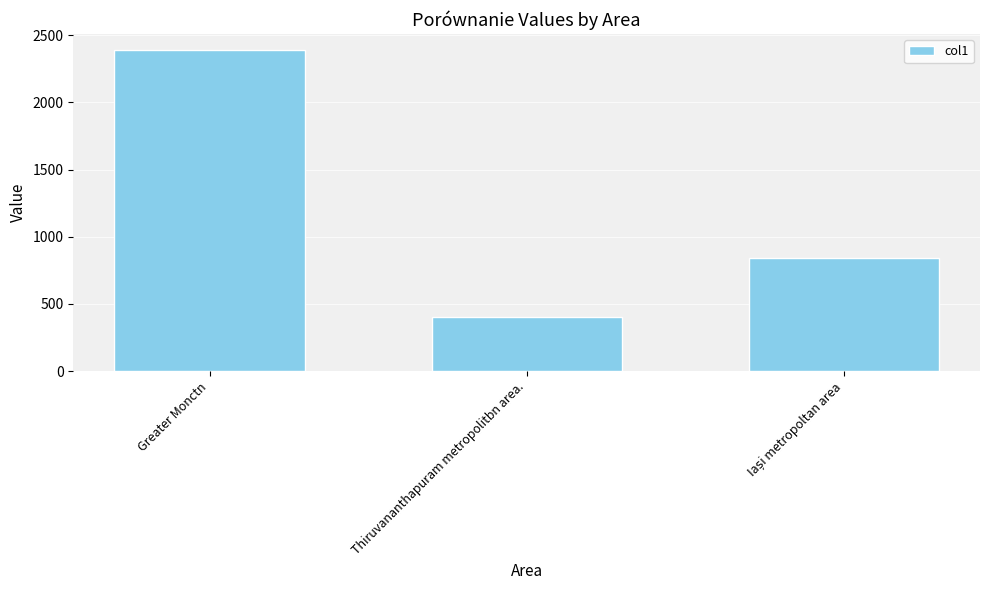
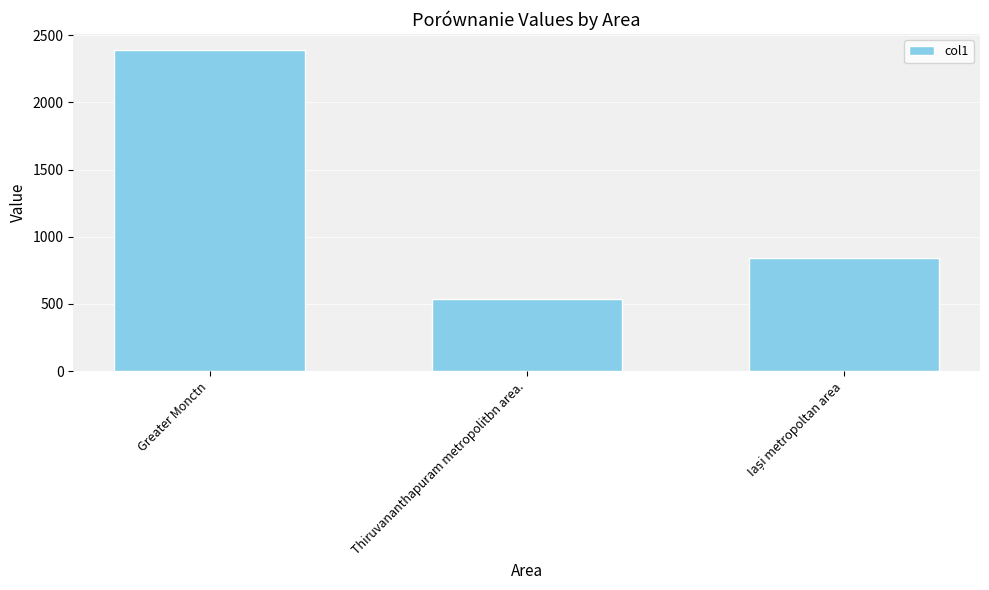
  {
    "Greater Monctn": 2390,
-   "Thiruvananthapuram metropolitbn area.": 400,
+   "Thiruvananthapuram metropolitbn area.": 540,
    "Iași metropoltan area": 840
  }
